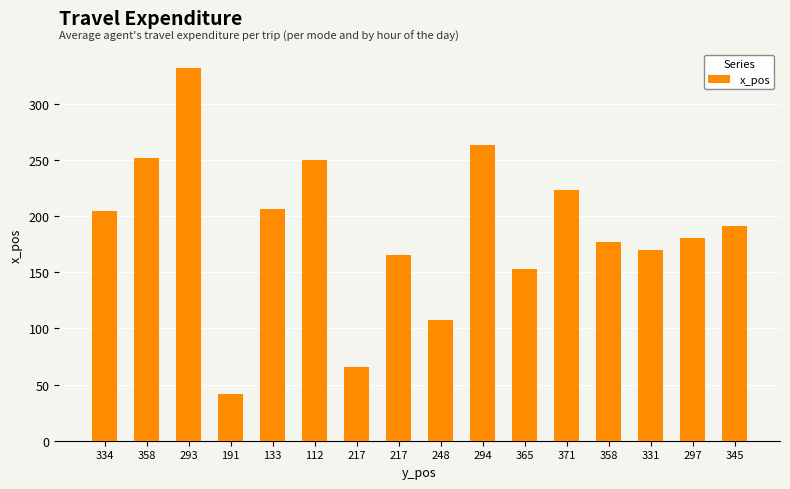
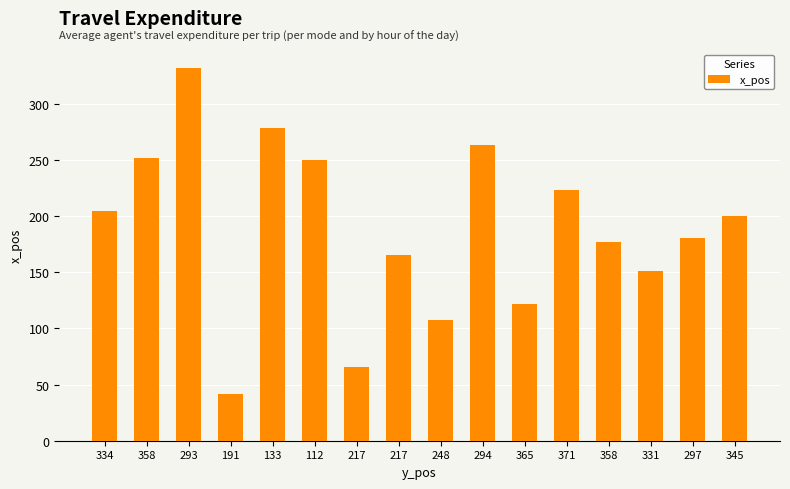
  {
    "334": 204,
    "293": 332,
    "191": 42,
-   "133": 206,
+   "133": 278,
    "112": 250,
    "248": 107,
    "294": 263,
-   "365": 153,
+   "365": 122,
    "371": 223,
-   "331": 170,
+   "331": 151,
    "297": 180,
-   "345": 191
+   "345": 200
  }
